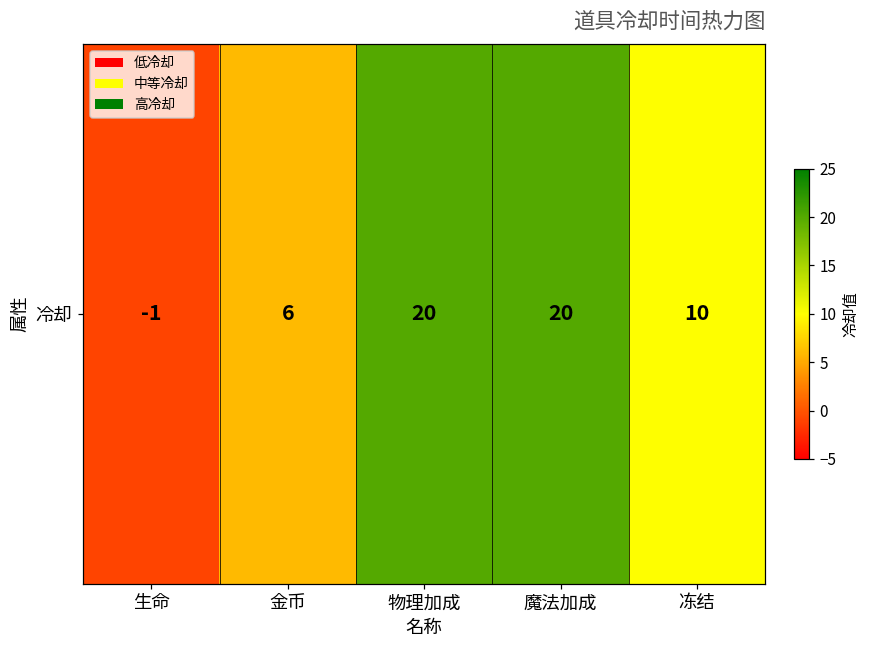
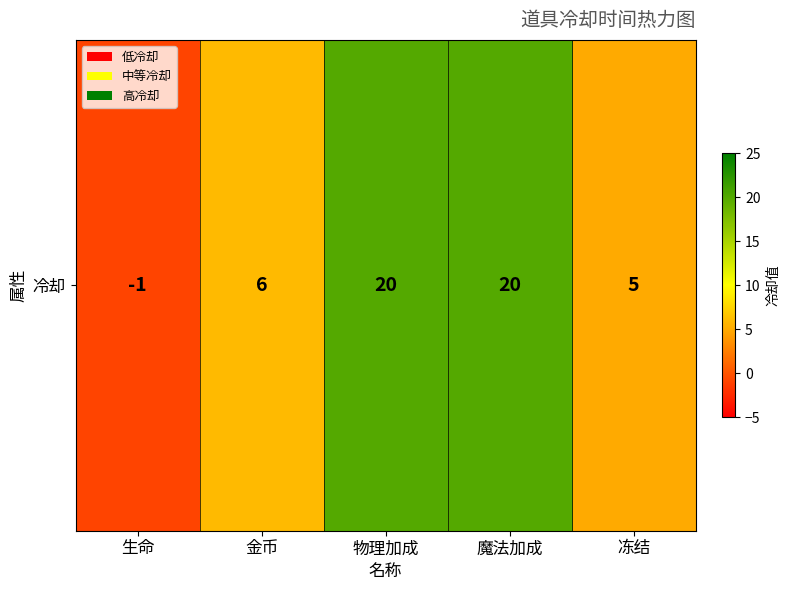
  {
    "冷却": {
      "生命": -1,
      "金币": 6,
      "物理加成": 20,
      "魔法加成": 20,
-     "冻结": 10
+     "冻结": 5
    }
  }
